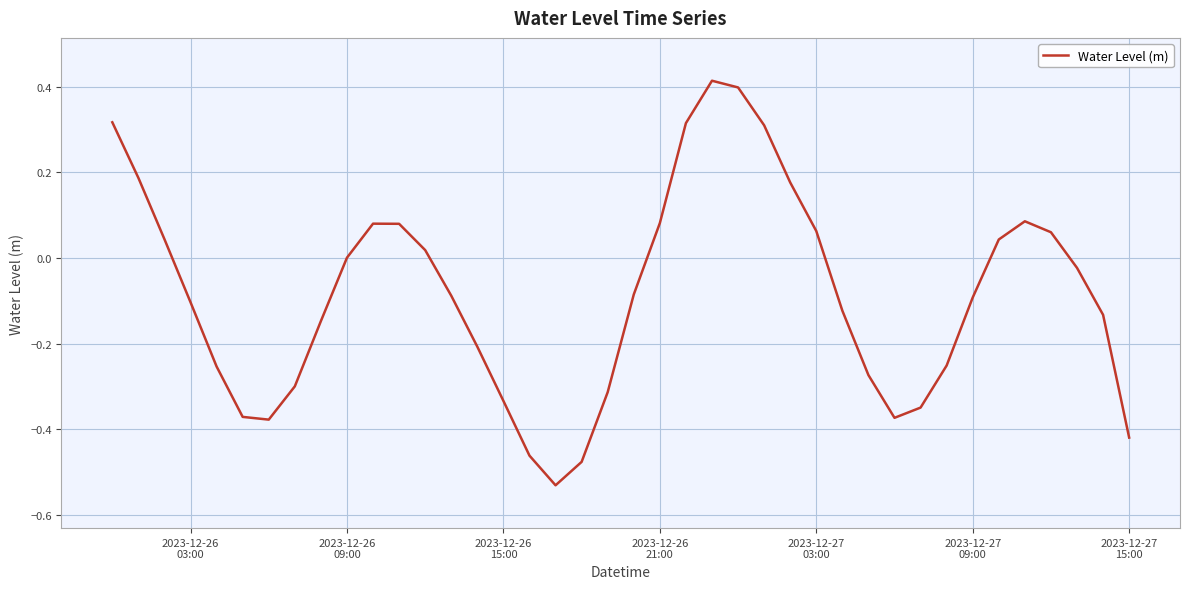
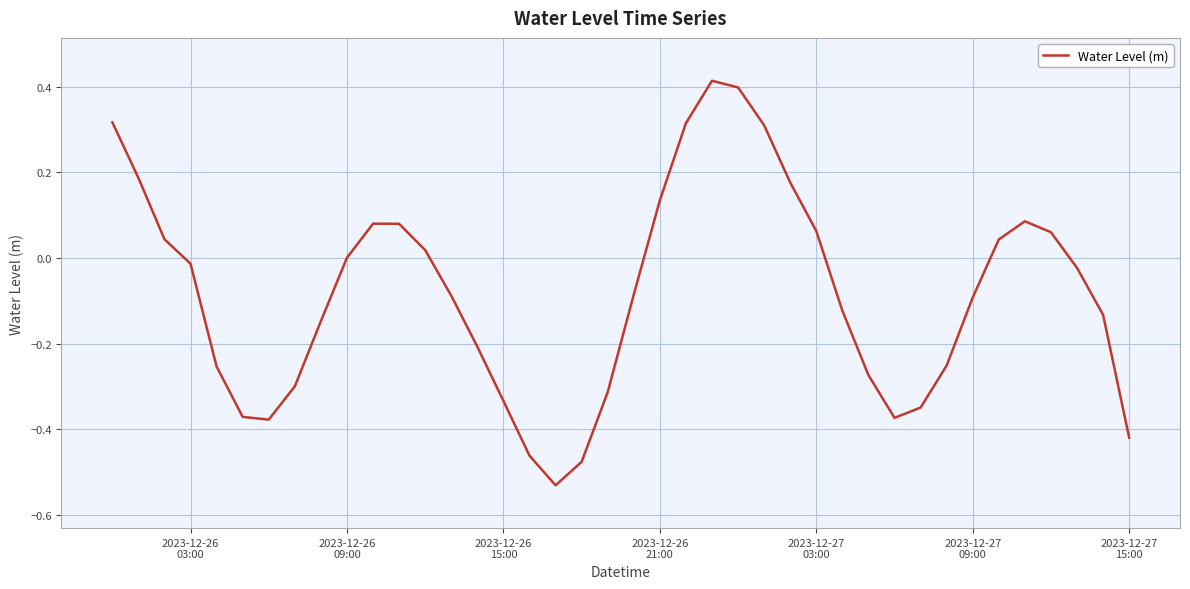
  {
-   "2023-12-26 03:00": -0.10,
+   "2023-12-26 03:00": -0.01,
    "2023-12-26 09:00": 0.00,
    "2023-12-26 15:00": -0.33,
-   "2023-12-26 21:00": 0.08,
+   "2023-12-26 21:00": 0.13,
    "2023-12-27 03:00": 0.06,
    "2023-12-27 09:00": -0.09,
    "2023-12-27 15:00": -0.42
  }
